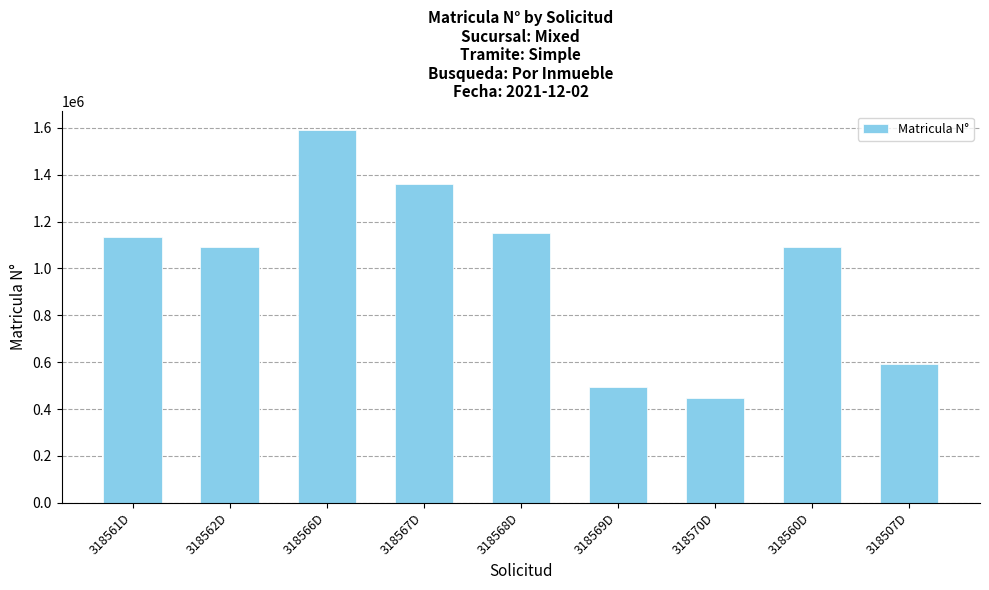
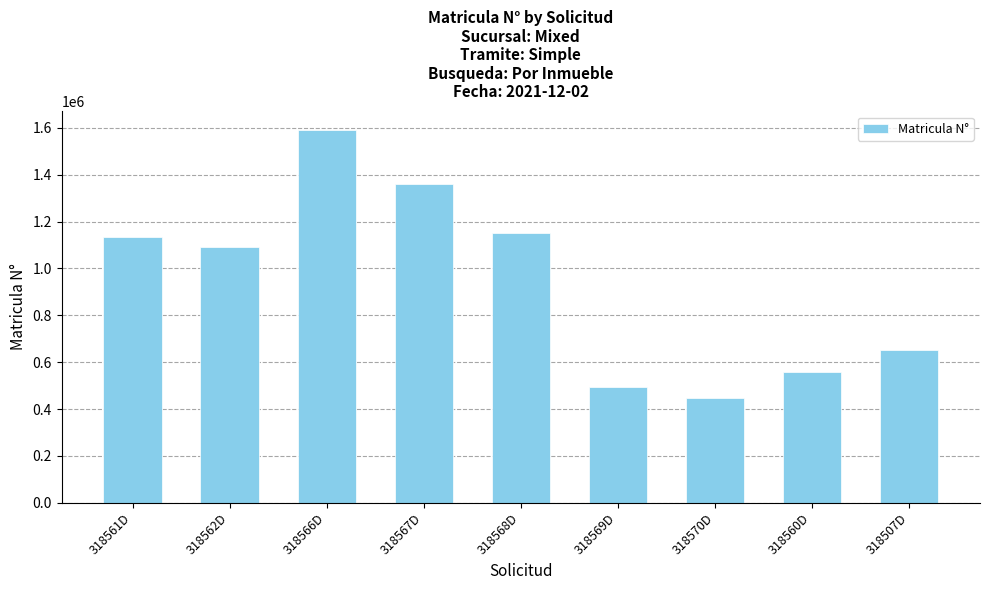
  {
    "318561D": 1130000,
    "318562D": 1090000,
    "318566D": 1590000,
    "318567D": 1360000,
    "318568D": 1150000,
    "318569D": 490000,
    "318570D": 450000,
-   "318560D": 1090000,
-   "318507D": 590000
+   "318560D": 560000,
+   "318507D": 650000
  }
